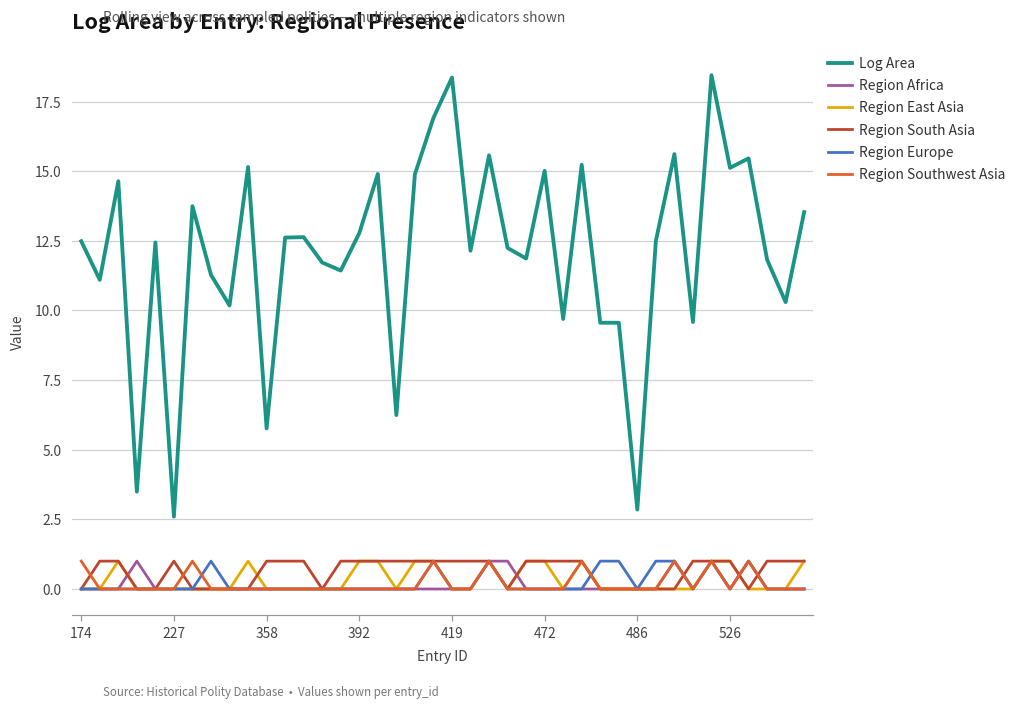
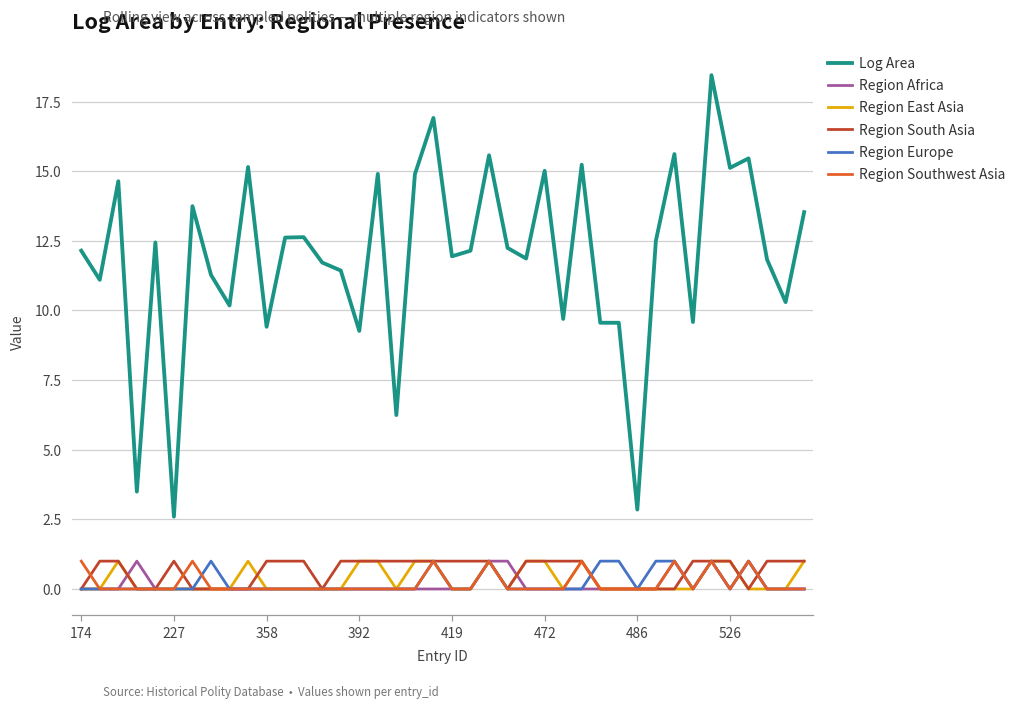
  {
    "Log Area": {
-     "174": 12.5,
+     "174": 12.1,
      "227": 2.6,
-     "358": 5.8,
-     "392": 12.8,
-     "419": 18.4,
+     "358": 9.4,
+     "392": 9.3,
+     "419": 11.9,
      "472": 15.0,
      "486": 2.9,
      "526": 15.1
    }
  }
